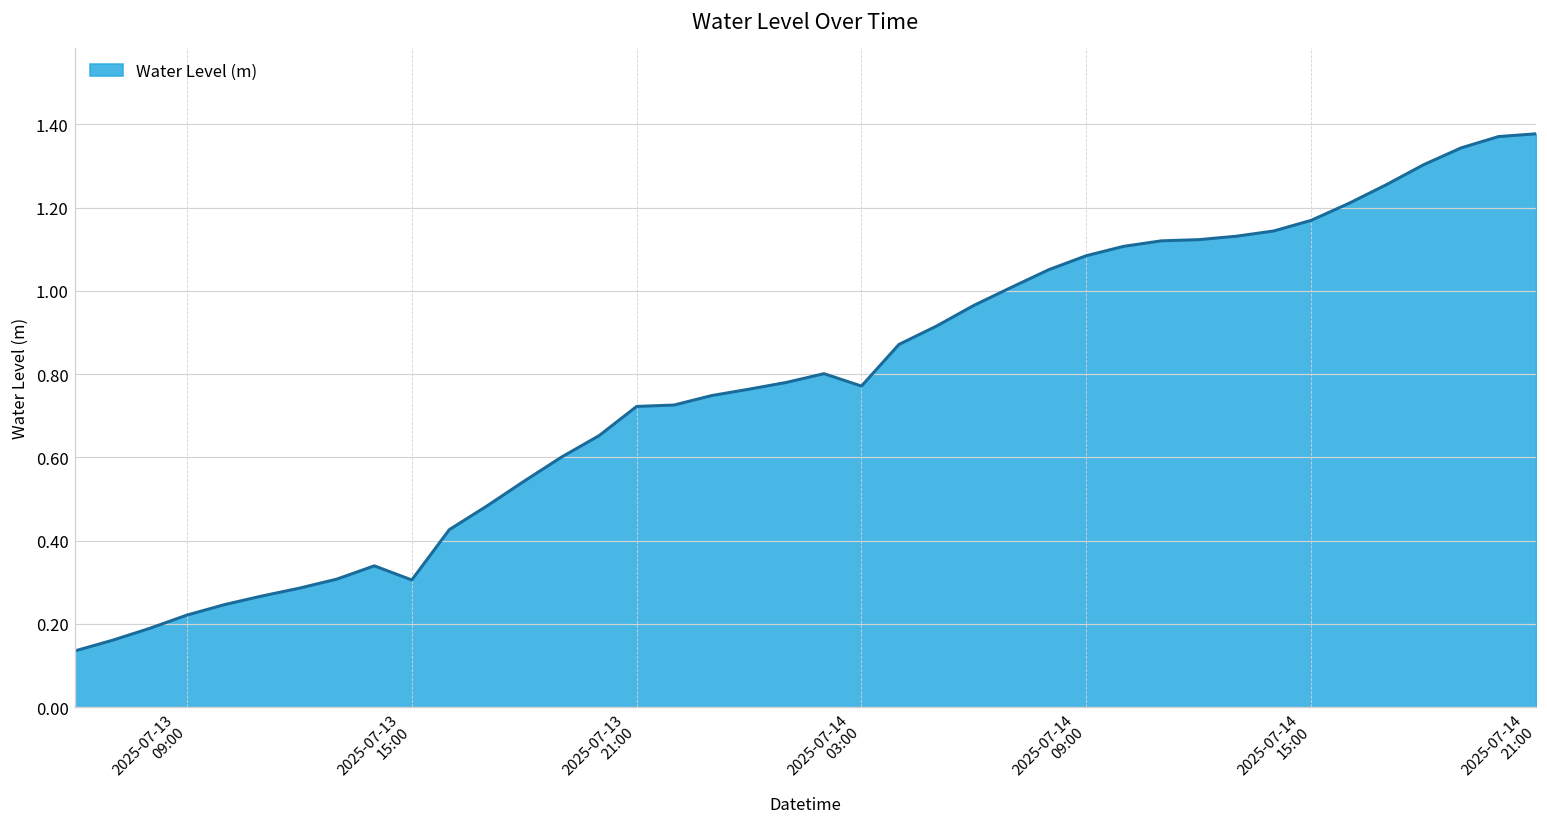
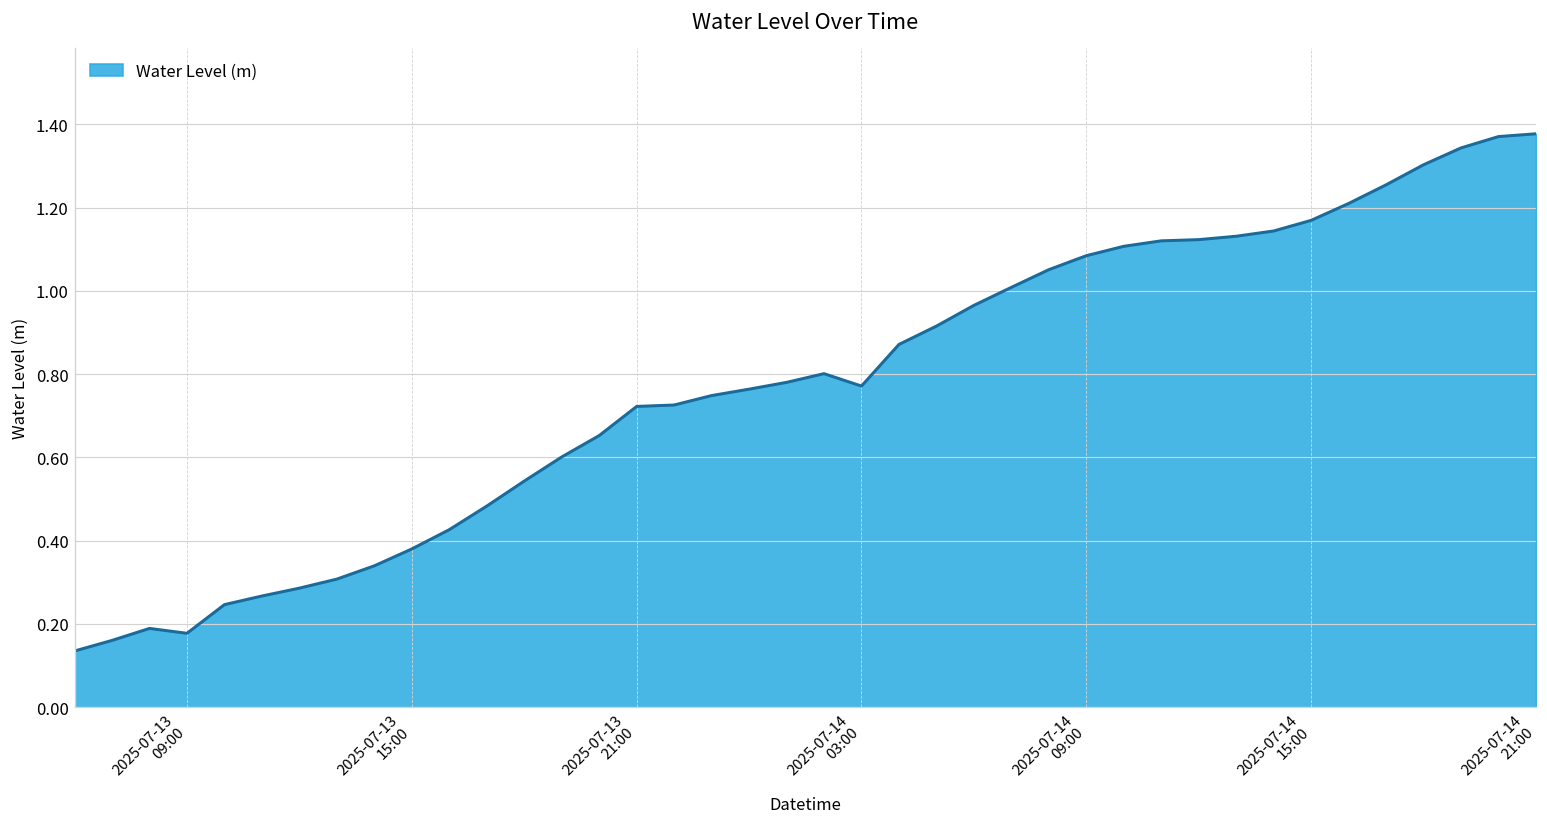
  {
-   "2025-07-13 09:00": 0.22,
-   "2025-07-13 15:00": 0.31,
+   "2025-07-13 09:00": 0.18,
+   "2025-07-13 15:00": 0.38,
    "2025-07-13 21:00": 0.72,
    "2025-07-14 03:00": 0.77,
    "2025-07-14 09:00": 1.08,
    "2025-07-14 15:00": 1.17,
    "2025-07-14 21:00": 1.38
  }
